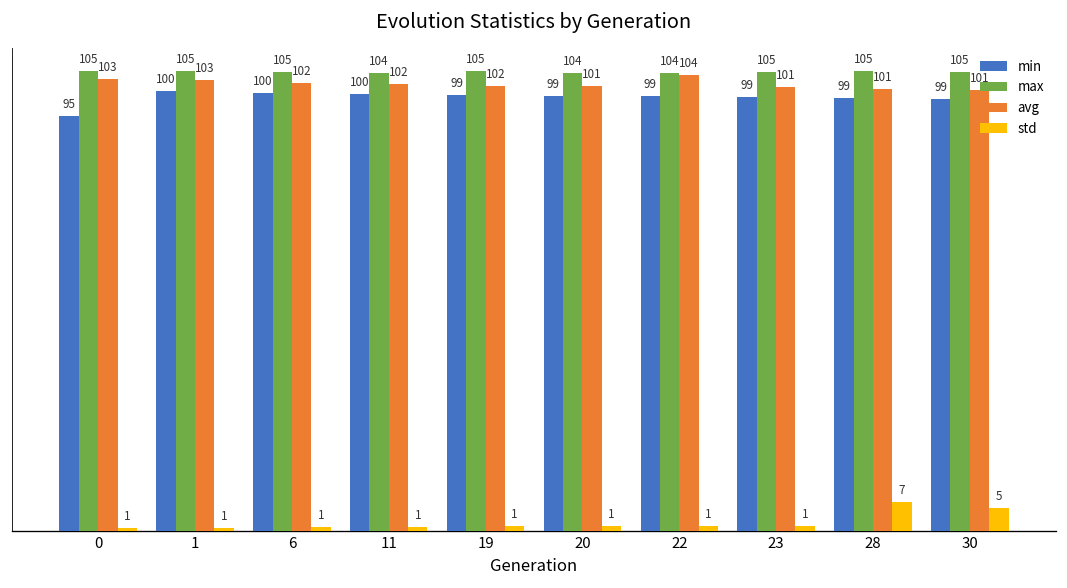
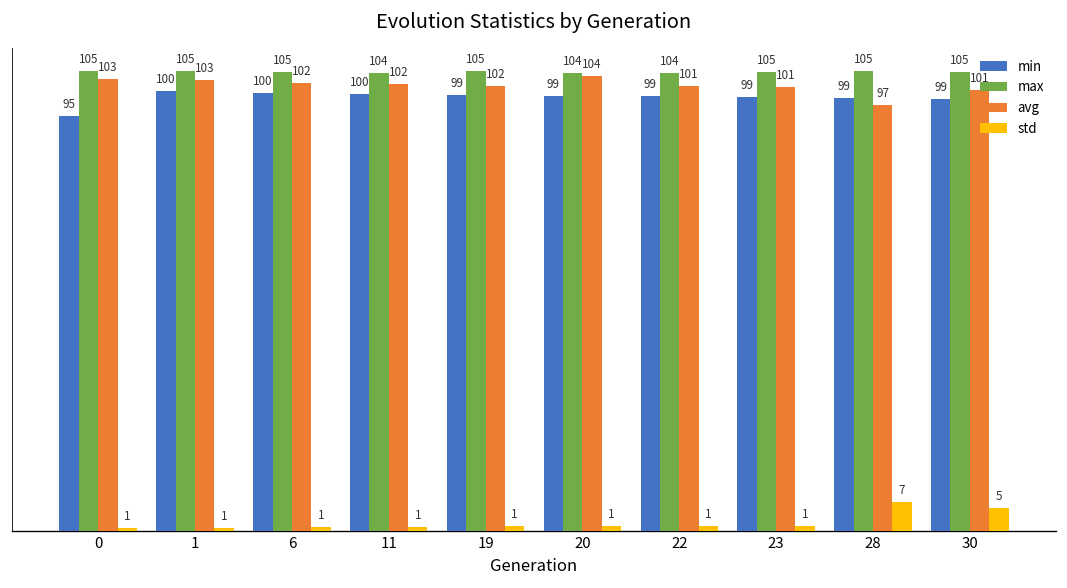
  {
    "min": {
      "0": 95,
      "1": 100,
      "6": 100,
      "11": 100,
      "19": 99,
      "20": 99,
      "22": 99,
      "23": 99,
      "28": 99,
      "30": 99
    },
    "max": {
      "0": 105,
      "1": 105,
      "6": 105,
      "11": 104,
      "19": 105,
      "20": 104,
      "22": 104,
      "23": 105,
      "28": 105,
      "30": 105
    },
    "avg": {
      "0": 103,
      "1": 103,
      "6": 102,
      "11": 102,
      "19": 102,
-     "20": 101,
-     "22": 104,
+     "20": 104,
+     "22": 101,
      "23": 101,
-     "28": 101,
+     "28": 97,
      "30": 101
    },
    "std": {
      "0": 1,
      "1": 1,
      "6": 1,
      "11": 1,
      "19": 1,
      "20": 1,
      "22": 1,
      "23": 1,
      "28": 7,
      "30": 5
    }
  }
